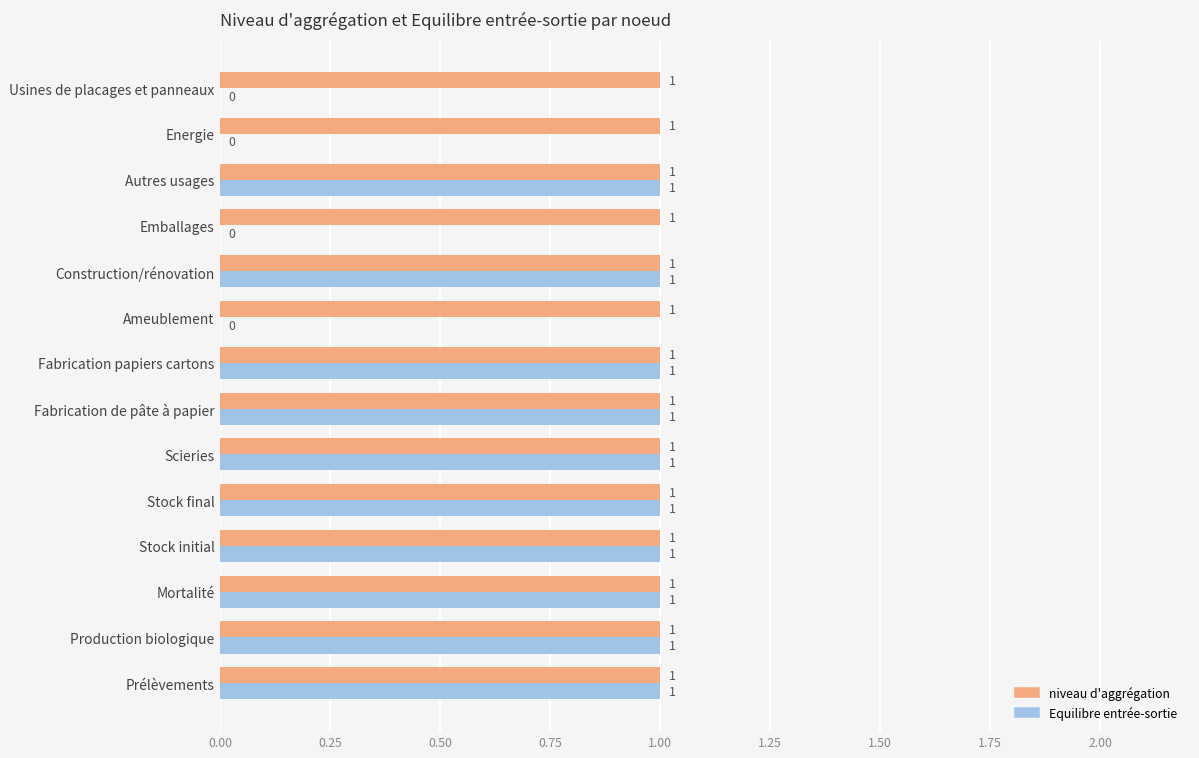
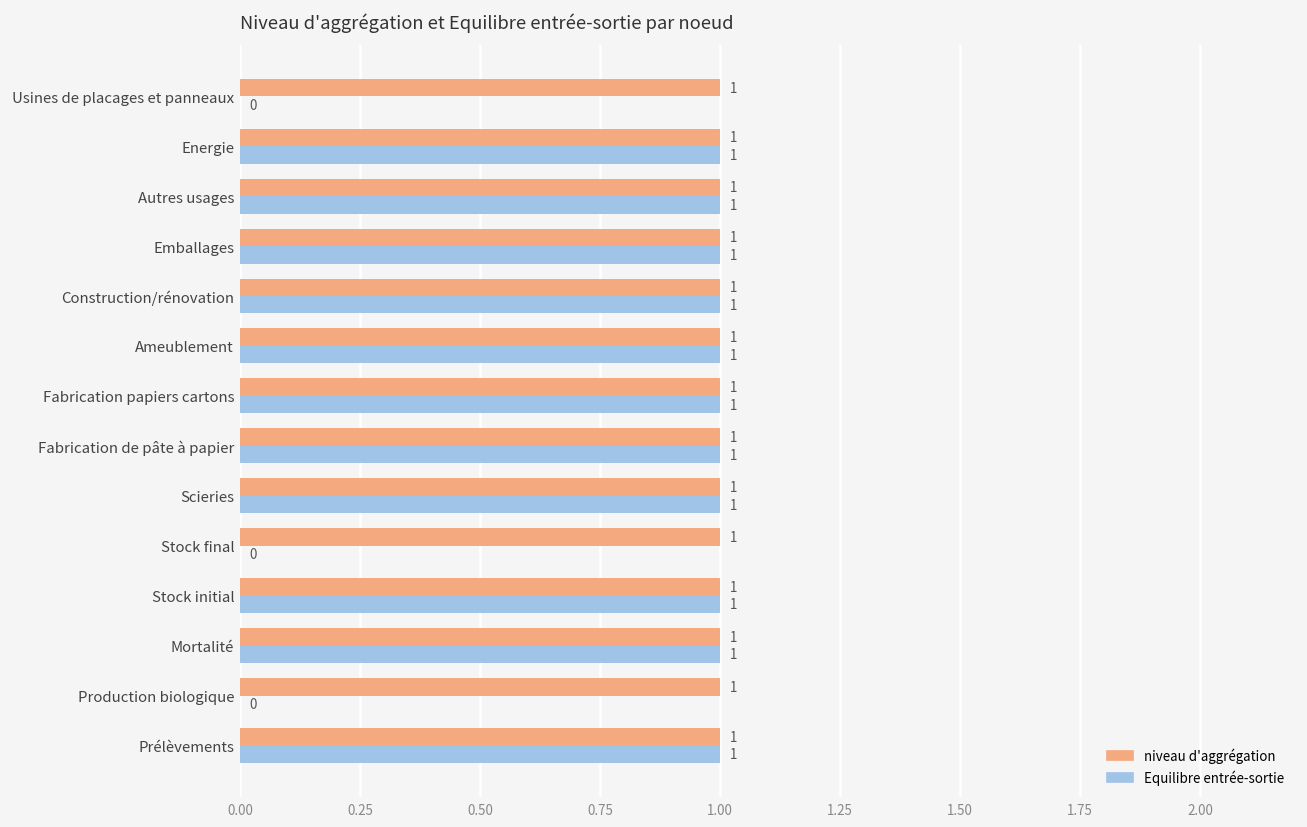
  {
    "niveau d'aggrégation": {
      "Usines de placages et panneaux": 1,
      "Energie": 1,
      "Autres usages": 1,
      "Emballages": 1,
      "Construction/rénovation": 1,
      "Ameublement": 1,
      "Fabrication papiers cartons": 1,
      "Fabrication de pâte à papier": 1,
      "Scieries": 1,
      "Stock final": 1,
      "Stock initial": 1,
      "Mortalité": 1,
      "Production biologique": 1,
      "Prélèvements": 1
    },
    "Equilibre entrée-sortie": {
      "Usines de placages et panneaux": 0,
-     "Energie": 0,
+     "Energie": 1,
      "Autres usages": 1,
-     "Emballages": 0,
+     "Emballages": 1,
      "Construction/rénovation": 1,
-     "Ameublement": 0,
+     "Ameublement": 1,
      "Fabrication papiers cartons": 1,
      "Fabrication de pâte à papier": 1,
      "Scieries": 1,
-     "Stock final": 1,
+     "Stock final": 0,
      "Stock initial": 1,
      "Mortalité": 1,
-     "Production biologique": 1,
+     "Production biologique": 0,
      "Prélèvements": 1
    }
  }
